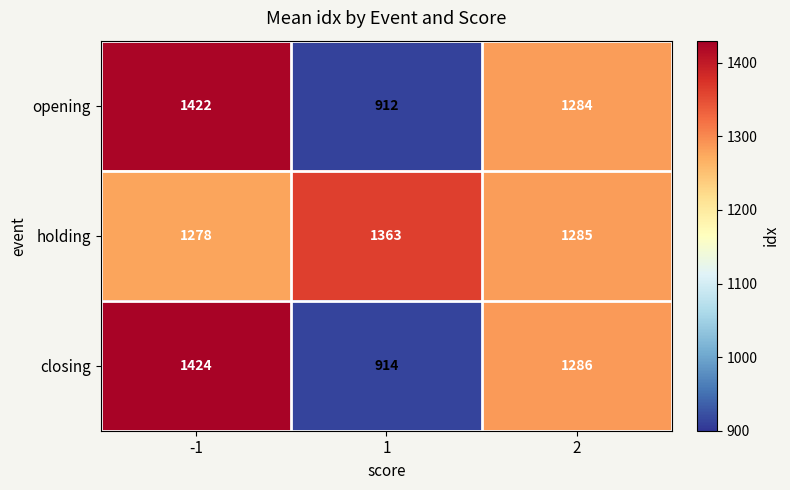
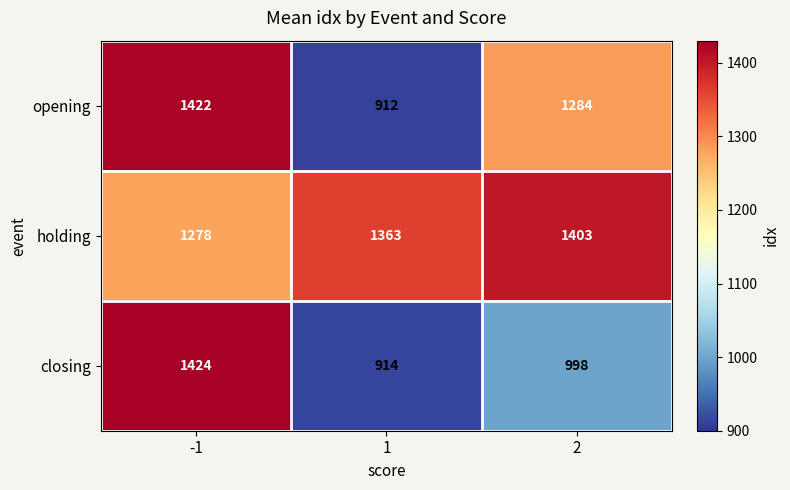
  {
    "opening": {
      "-1": 1422,
      "1": 912,
      "2": 1284
    },
    "holding": {
      "-1": 1278,
      "1": 1363,
-     "2": 1285
+     "2": 1403
    },
    "closing": {
      "-1": 1424,
      "1": 914,
-     "2": 1286
+     "2": 998
    }
  }
